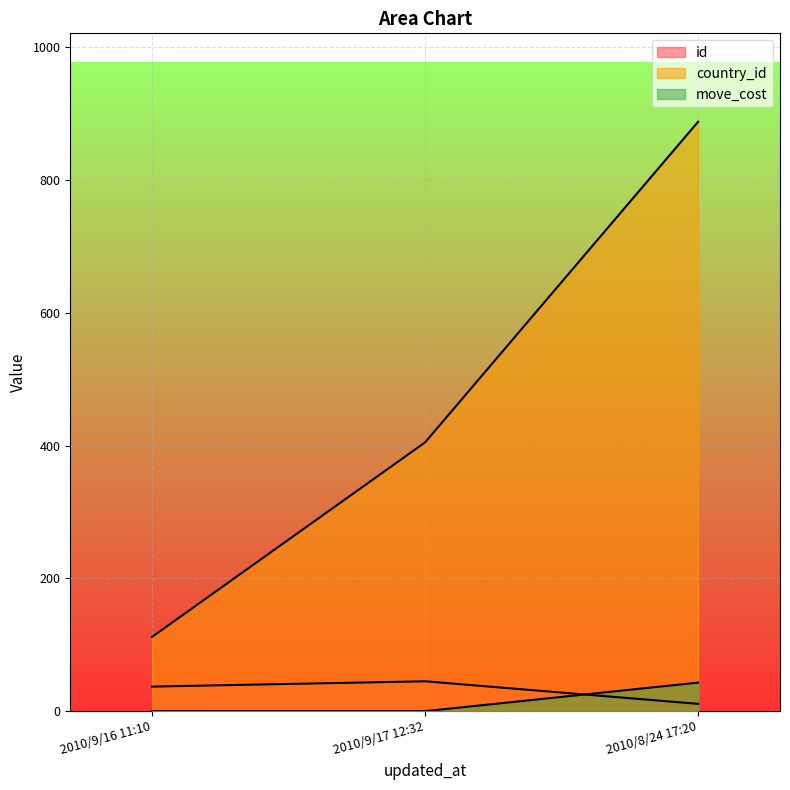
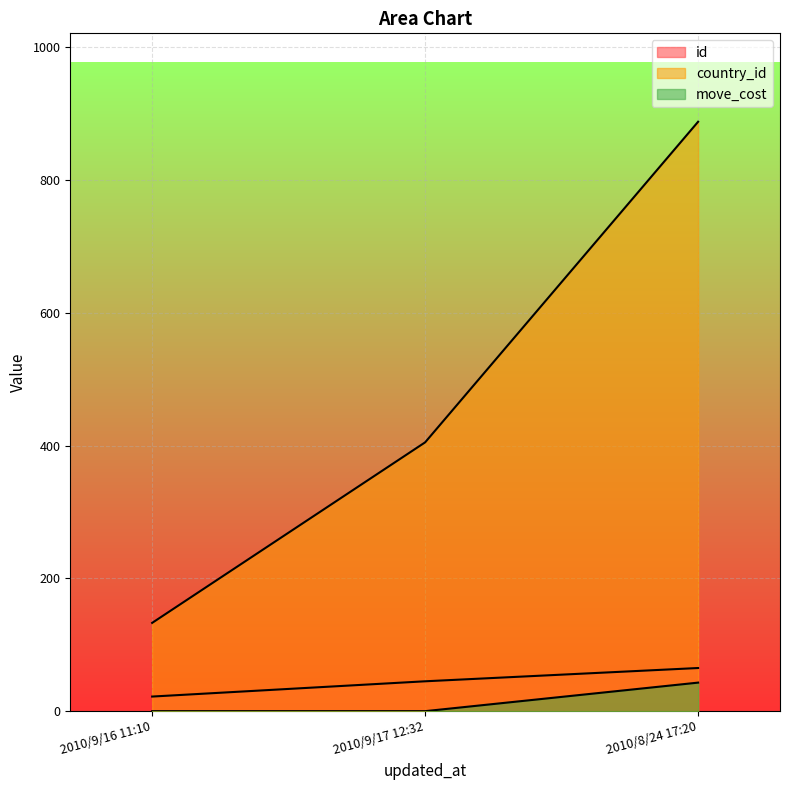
  {
    "id": {
-     "2010/9/16 11:10": 40,
+     "2010/9/16 11:10": 20,
      "2010/9/17 12:32": 50,
-     "2010/8/24 17:20": 10
+     "2010/8/24 17:20": 70
    },
    "country_id": {
-     "2010/9/16 11:10": 110,
+     "2010/9/16 11:10": 130,
      "2010/9/17 12:32": 410,
      "2010/8/24 17:20": 890
    },
    "move_cost": {
      "2010/9/16 11:10": 0,
      "2010/9/17 12:32": 0,
      "2010/8/24 17:20": 40
    }
  }
